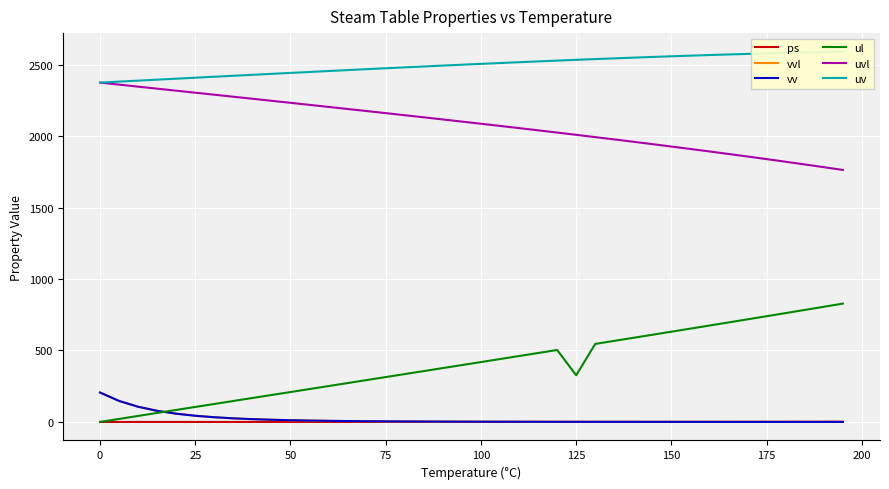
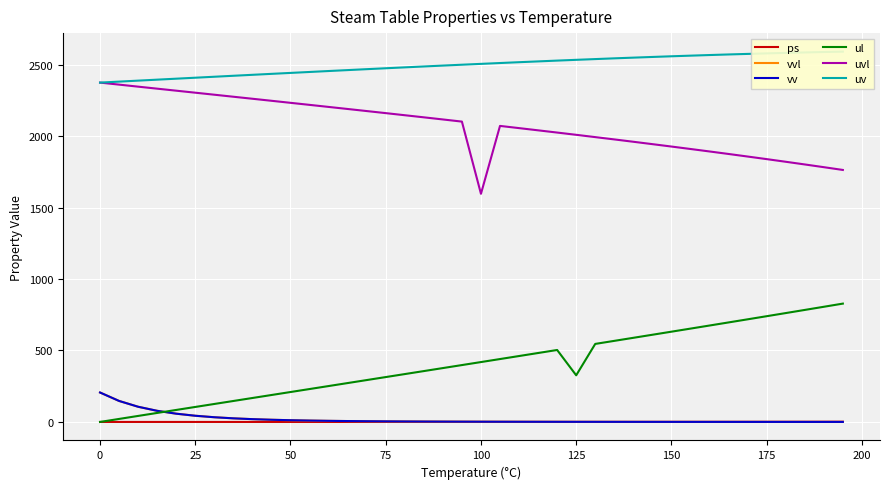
  {
    "ps": {
      "25": 0
    },
    "vv": {
      "0": 210,
      "25": 40
    },
    "ul": {
      "25": 100,
      "50": 210,
      "75": 310,
      "100": 420,
      "125": 330,
      "150": 630,
      "175": 740
    },
    "uvl": {
      "25": 2300,
      "50": 2230,
      "75": 2160,
-     "100": 2090,
+     "100": 1600,
      "125": 2010,
      "150": 1930,
      "175": 1840
    },
    "uv": {
      "25": 2410,
      "50": 2440,
      "75": 2480,
      "100": 2510,
      "125": 2530,
      "150": 2560
    }
  }
